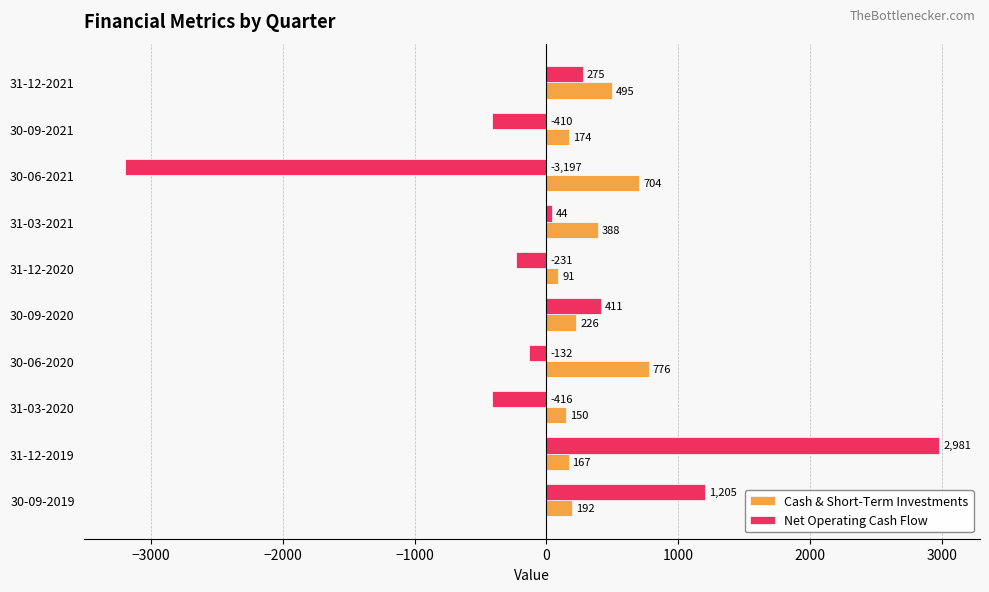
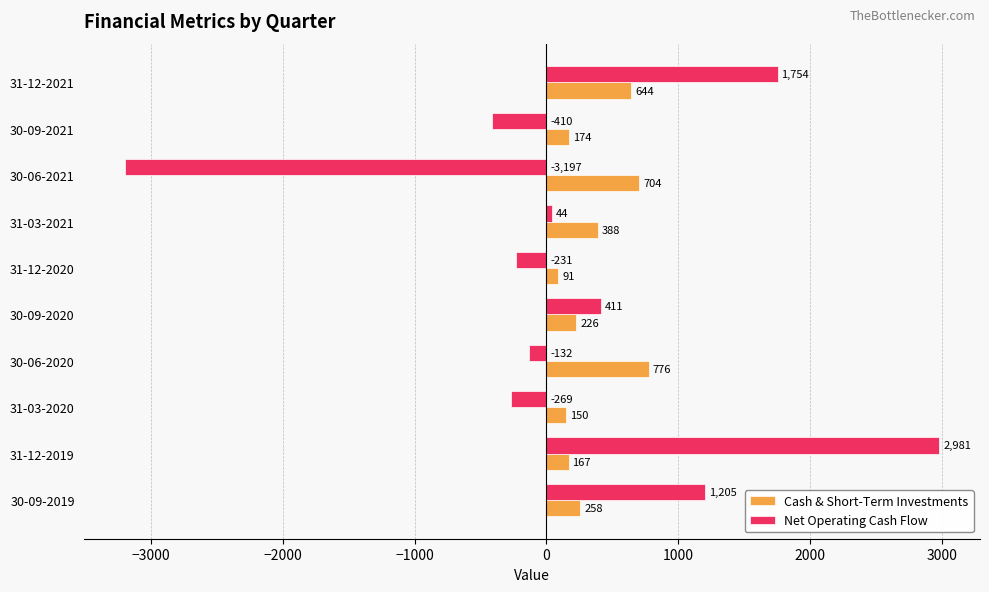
  {
    "Cash & Short-Term Investments": {
-     "31-12-2021": "495",
+     "31-12-2021": "644",
      "30-09-2021": "174",
      "30-06-2021": "704",
      "31-03-2021": "388",
      "31-12-2020": "91",
      "30-09-2020": "226",
      "30-06-2020": "776",
      "31-03-2020": "150",
      "31-12-2019": "167",
-     "30-09-2019": "192"
+     "30-09-2019": "258"
    },
    "Net Operating Cash Flow": {
-     "31-12-2021": "275",
+     "31-12-2021": "1,754",
      "31-03-2021": "44",
      "30-09-2020": "411",
      "30-06-2020": "-132",
-     "31-03-2020": "-416",
+     "31-03-2020": "-269",
      "31-12-2019": "2,981",
      "30-09-2019": "1,205"
    }
  }
